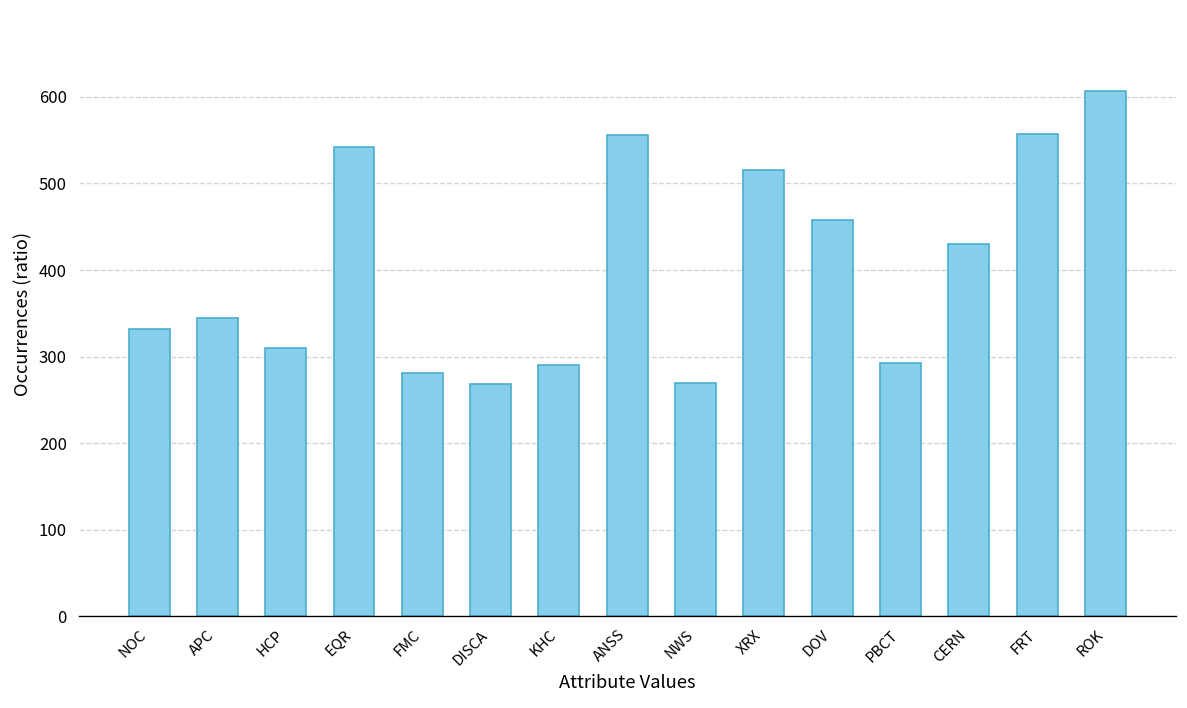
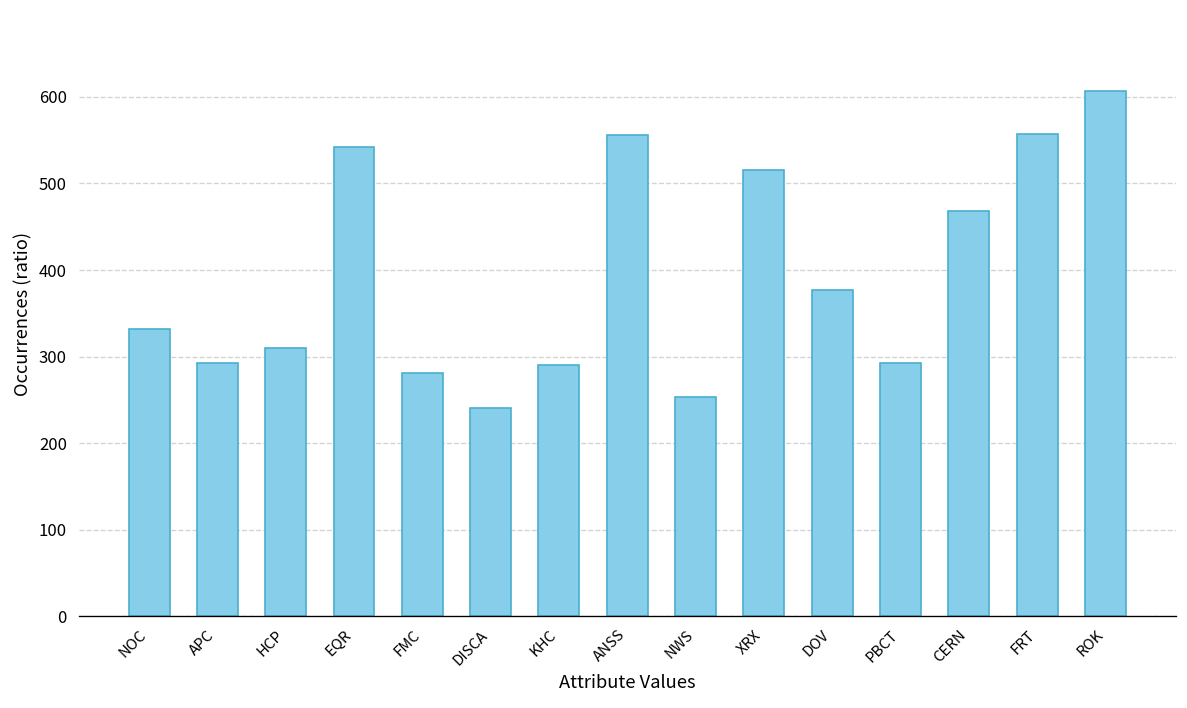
  {
    "NOC": 330,
-   "APC": 350,
+   "APC": 290,
    "HCP": 310,
    "EQR": 540,
    "FMC": 280,
-   "DISCA": 270,
+   "DISCA": 240,
    "KHC": 290,
    "ANSS": 560,
-   "NWS": 270,
+   "NWS": 250,
    "XRX": 520,
-   "DOV": 460,
+   "DOV": 380,
    "PBCT": 290,
-   "CERN": 430,
+   "CERN": 470,
    "FRT": 560,
    "ROK": 610
  }
